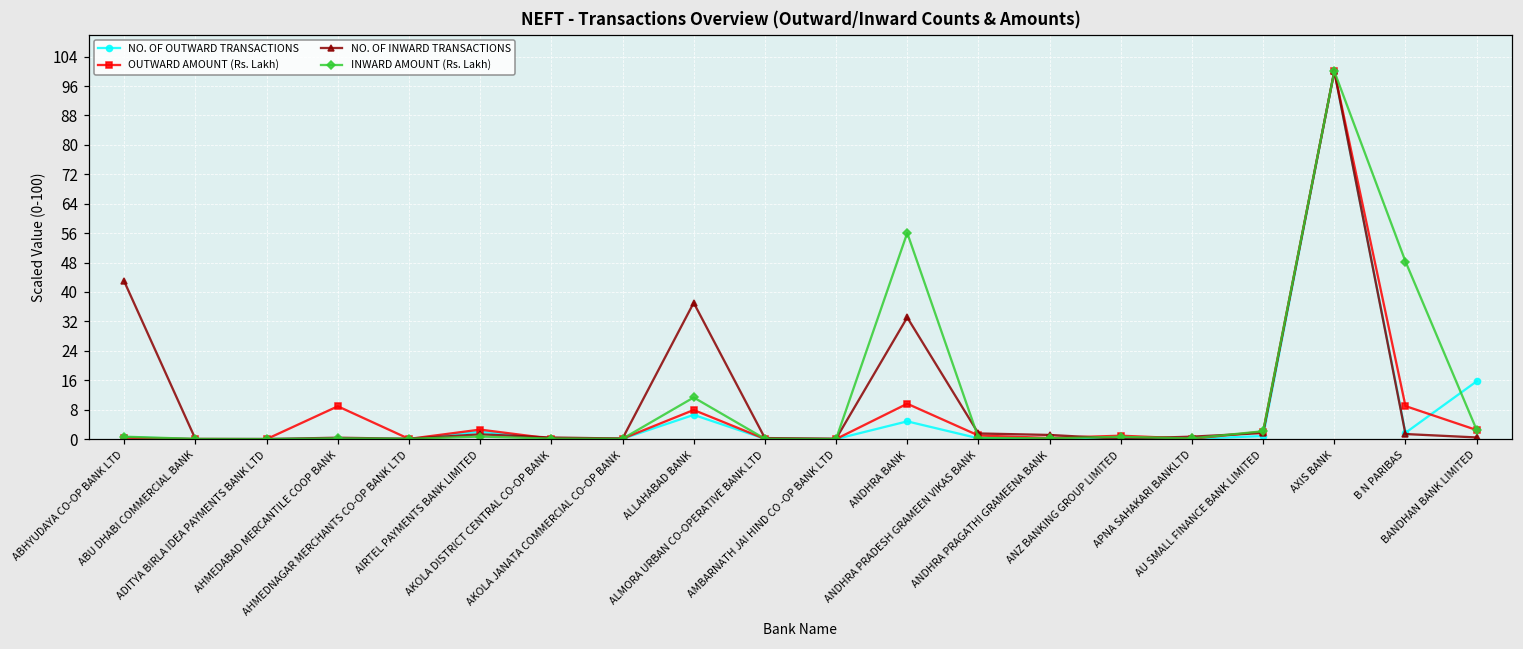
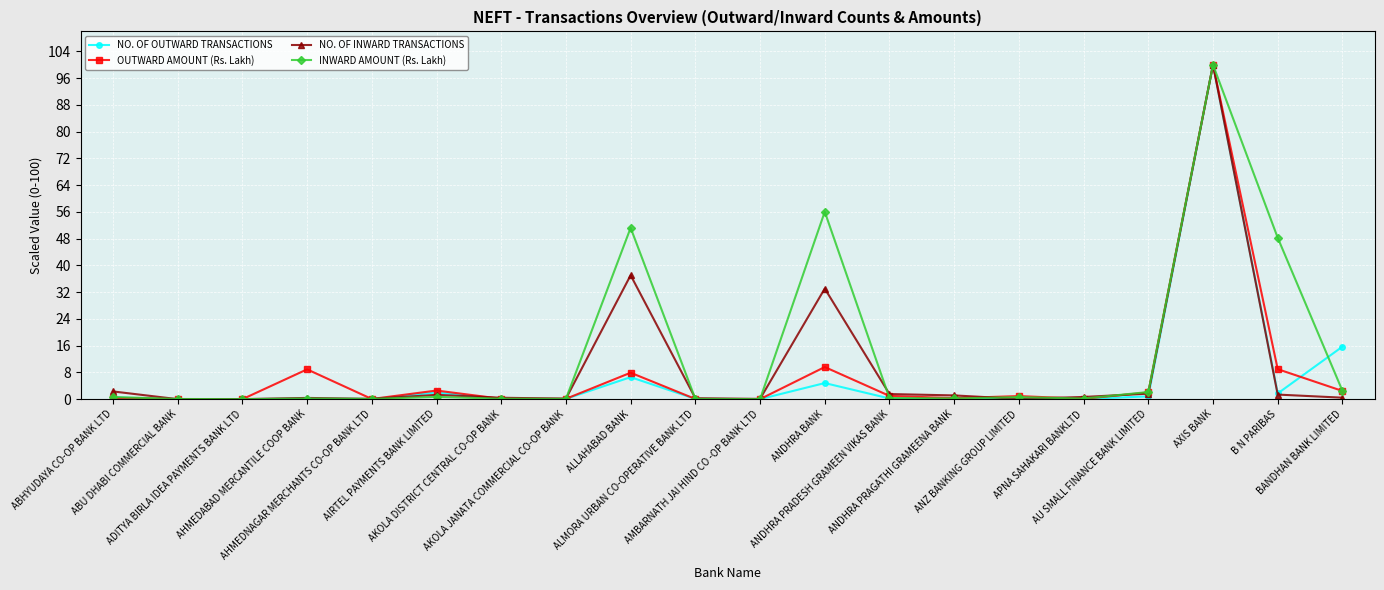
  {
    "NO. OF OUTWARD TRANSACTIONS": {
      "ALLAHABAD BANK": 7,
      "ANDHRA BANK": 5,
      "AU SMALL FINANCE BANK LIMITED": 1,
      "BANDHAN BANK LIMITED": 16
    },
    "OUTWARD AMOUNT (Rs. Lakh)": {
      "AHMEDABAD MERCANTILE COOP BANK": 9,
      "ALLAHABAD BANK": 8,
      "ANDHRA BANK": 10,
      "B N PARIBAS": 9
    },
    "NO. OF INWARD TRANSACTIONS": {
-     "ABHYUDAYA CO-OP BANK LTD": 43,
+     "ABHYUDAYA CO-OP BANK LTD": 2,
      "ALLAHABAD BANK": 37,
      "ANDHRA BANK": 33,
      "ANDHRA PRAGATHI GRAMEENA BANK": 1,
      "BANDHAN BANK LIMITED": 0
    },
    "INWARD AMOUNT (Rs. Lakh)": {
-     "ALLAHABAD BANK": 11,
+     "ALLAHABAD BANK": 51,
      "ANDHRA BANK": 56,
      "B N PARIBAS": 48
    }
  }
